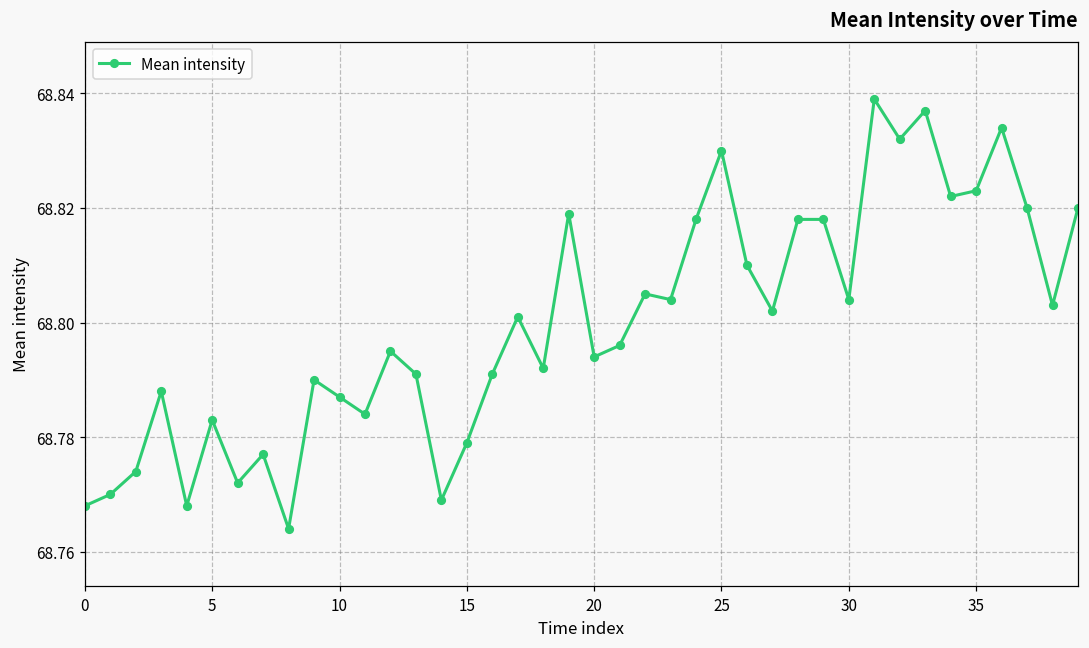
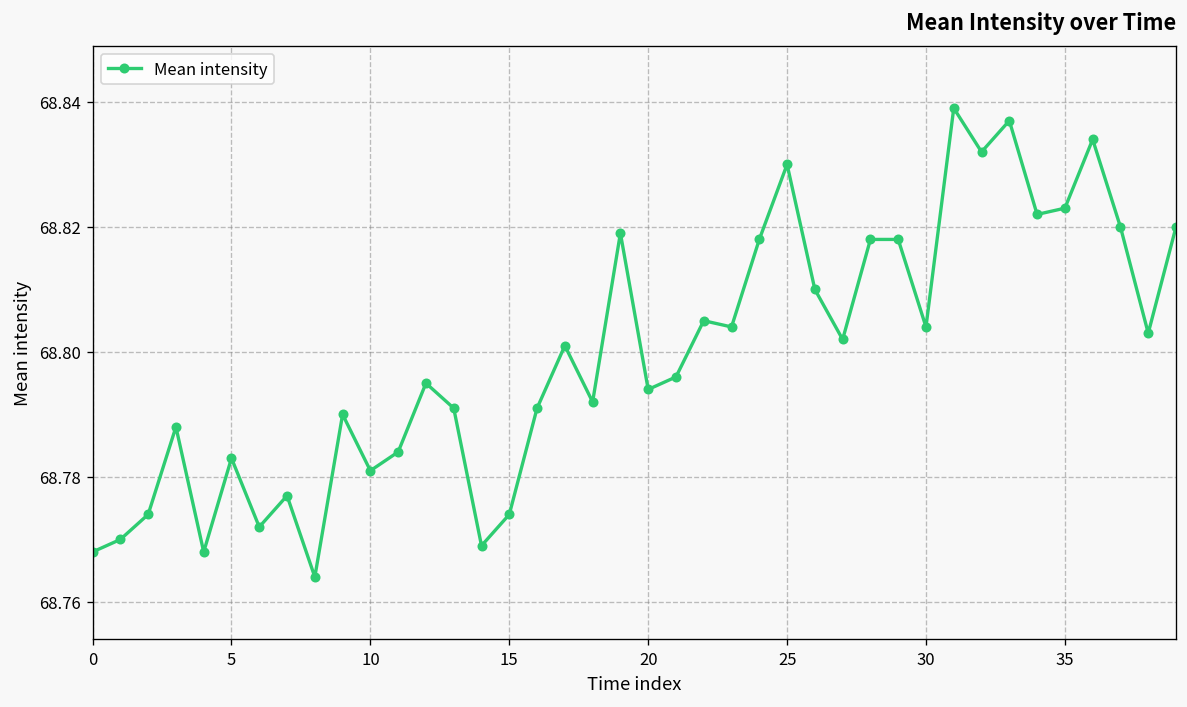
  {
    "0": 68.768,
    "5": 68.783,
-   "10": 68.787,
-   "15": 68.779,
+   "10": 68.781,
+   "15": 68.774,
    "20": 68.794,
    "25": 68.830,
    "30": 68.804,
    "35": 68.823
  }
